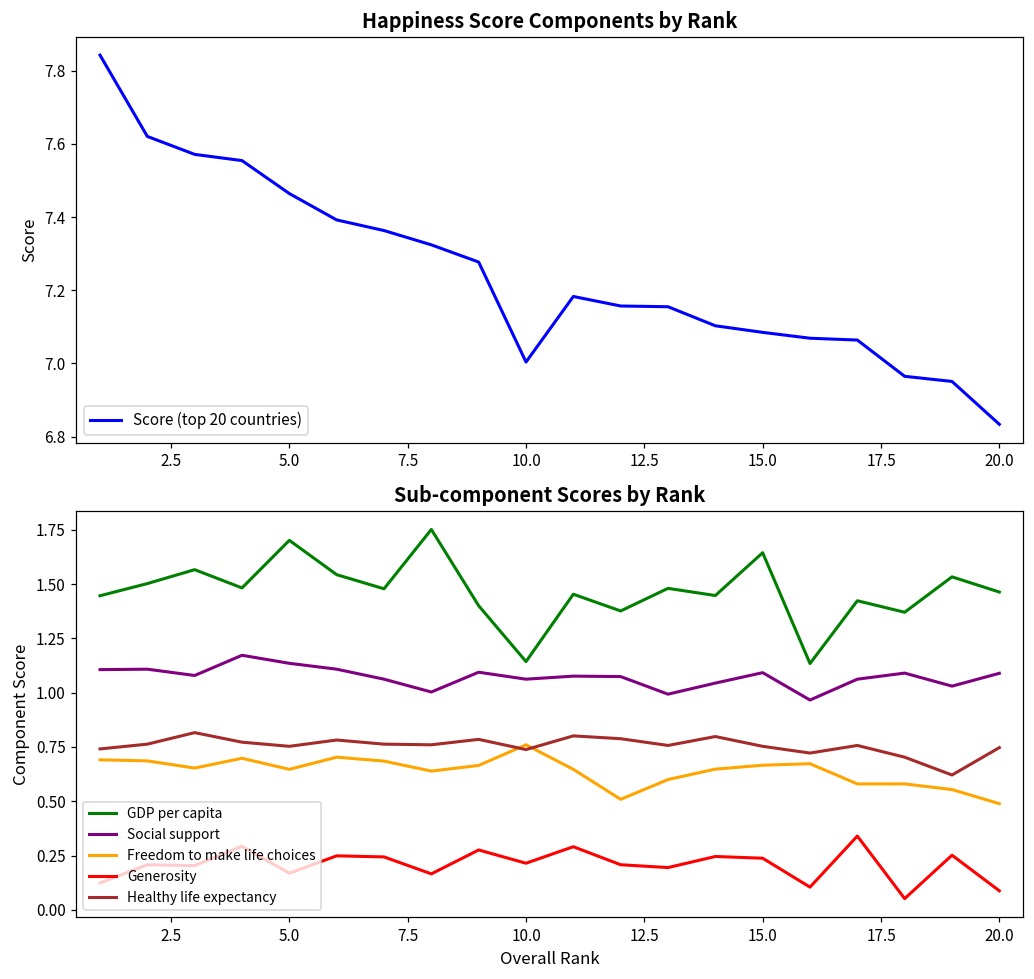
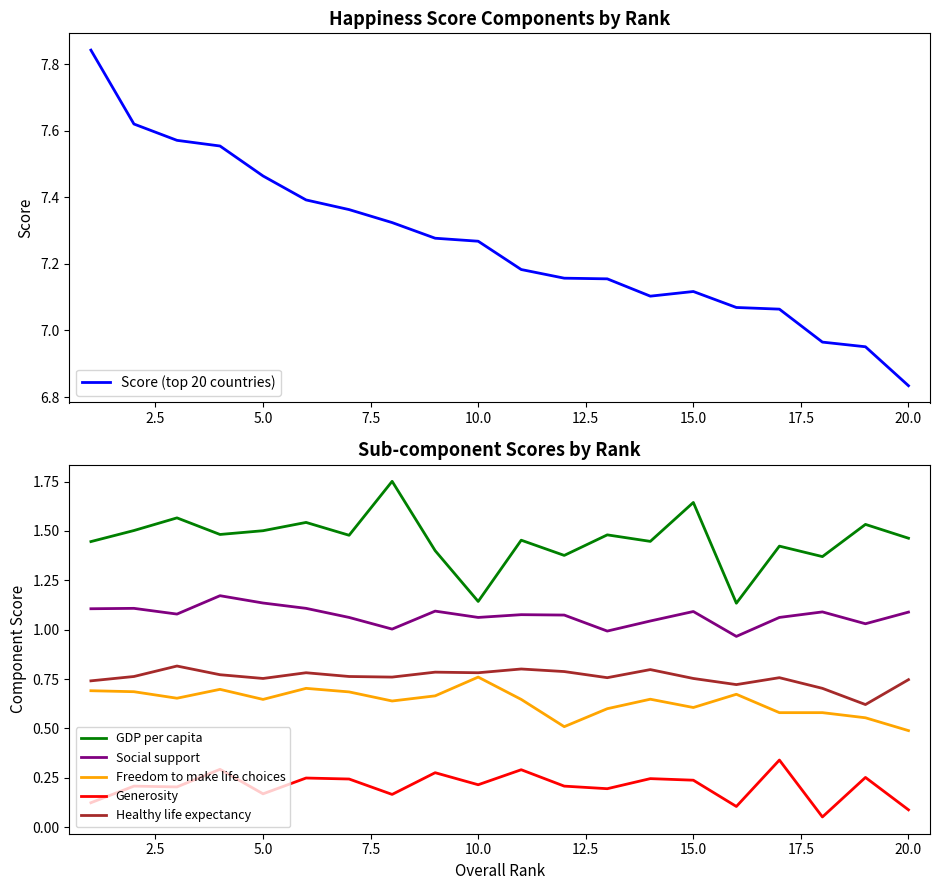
  {
    "Happiness Score Components by Rank": {
      "5.0": 7.46,
-     "10.0": 7.00,
-     "15.0": 7.09,
+     "10.0": 7.27,
+     "15.0": 7.12,
      "20.0": 6.83
    },
    "Sub-component Scores by Rank": {
      "GDP per capita": {
-       "5.0": 1.70,
+       "5.0": 1.50,
        "10.0": 1.14,
        "15.0": 1.64,
        "20.0": 1.46
      },
      "Social support": {
        "5.0": 1.14,
        "10.0": 1.06,
        "15.0": 1.09,
        "20.0": 1.09
      },
      "Freedom to make life choices": {
        "5.0": 0.65,
        "10.0": 0.76,
-       "15.0": 0.67,
+       "15.0": 0.61,
        "20.0": 0.49
      },
      "Generosity": {
        "10.0": 0.22,
        "15.0": 0.24,
        "20.0": 0.09
      },
      "Healthy life expectancy": {
        "5.0": 0.75,
-       "10.0": 0.74,
+       "10.0": 0.78,
        "15.0": 0.75,
        "20.0": 0.75
      }
    }
  }
